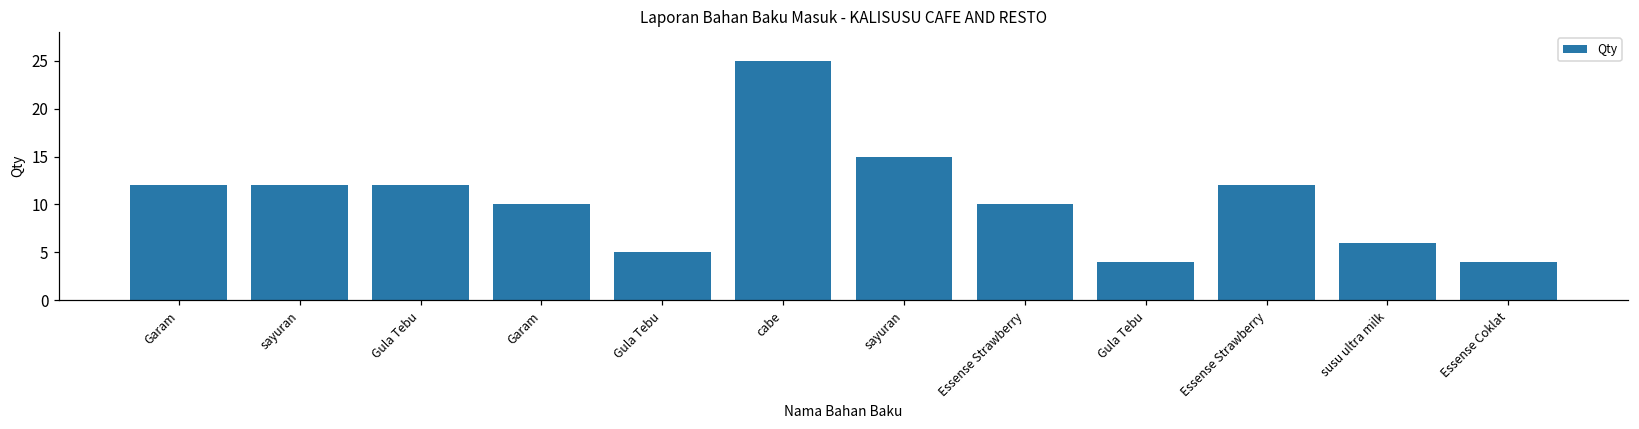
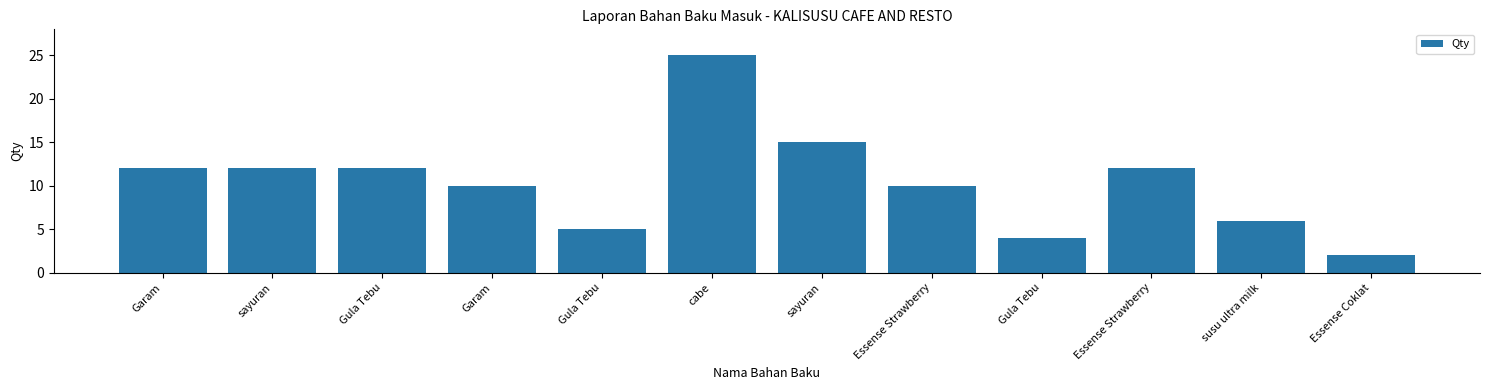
  {
    "cabe": 25,
    "susu ultra milk": 6,
-   "Essense Coklat": 4
+   "Essense Coklat": 2
  }
